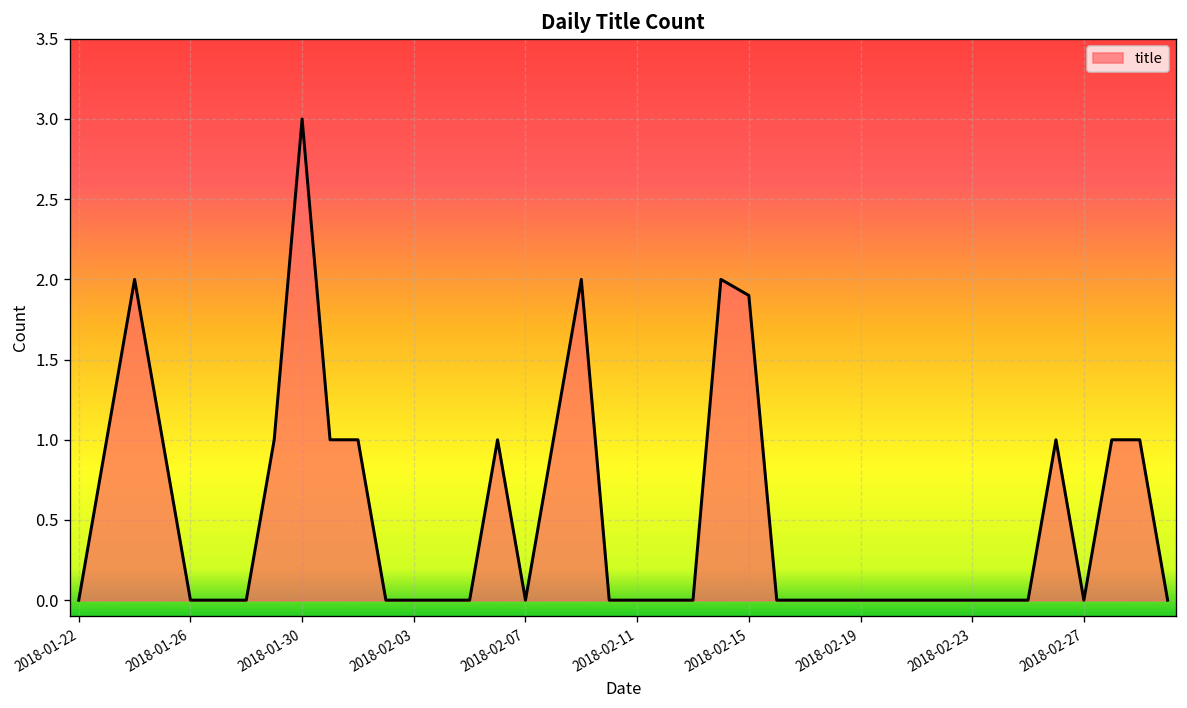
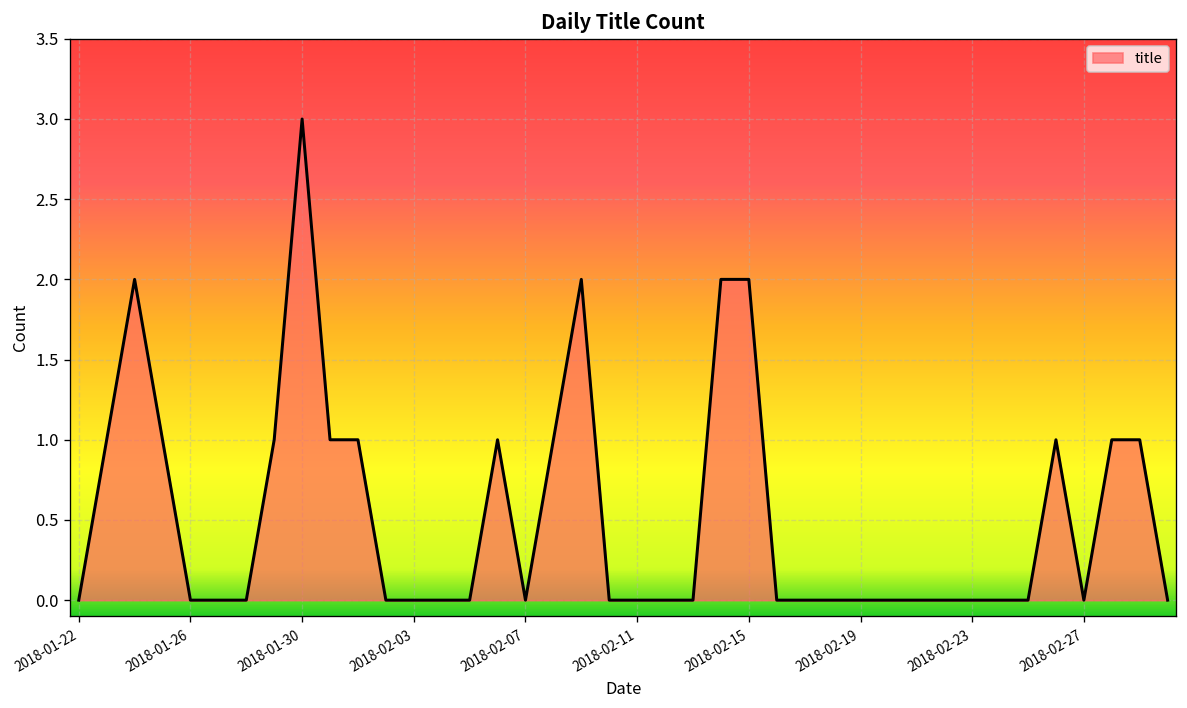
  {
    "2018-01-22": 0.0,
    "2018-01-26": 0.0,
    "2018-01-30": 3.0,
    "2018-02-03": 0.0,
    "2018-02-07": 0.0,
    "2018-02-11": 0.0,
-   "2018-02-15": 1.9,
+   "2018-02-15": 2.0,
    "2018-02-19": 0.0,
    "2018-02-23": 0.0,
    "2018-02-27": 0.0
  }
